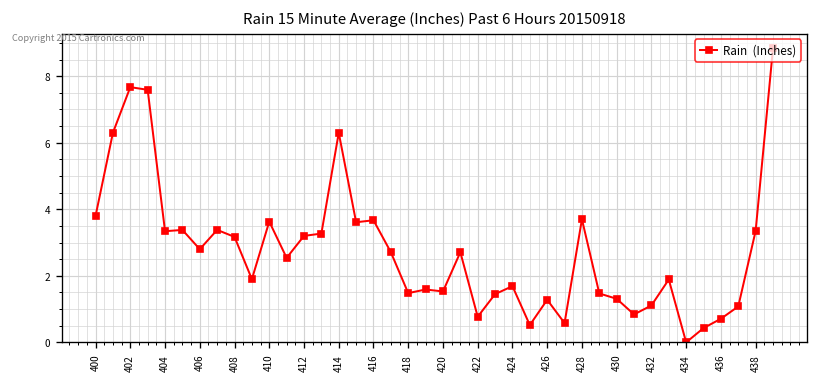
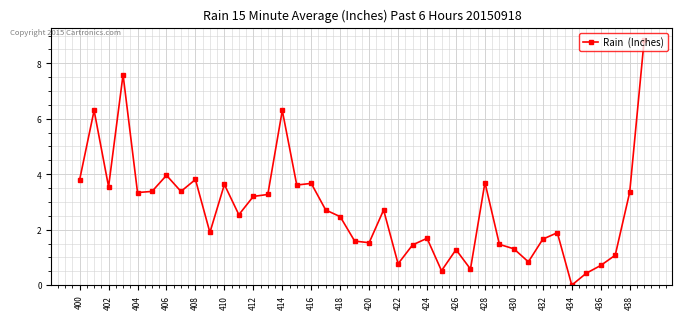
  {
    "400": 3.8,
-   "402": 7.7,
+   "402": 3.6,
    "404": 3.3,
-   "406": 2.8,
-   "408": 3.2,
+   "406": 4.0,
+   "408": 3.8,
    "410": 3.6,
    "412": 3.2,
    "414": 6.3,
    "416": 3.7,
-   "418": 1.5,
+   "418": 2.5,
    "420": 1.5,
    "422": 0.8,
    "424": 1.7,
    "426": 1.3,
    "428": 3.7,
    "430": 1.3,
-   "432": 1.1,
+   "432": 1.7,
    "434": 0.0,
    "436": 0.7,
    "438": 3.4
  }
